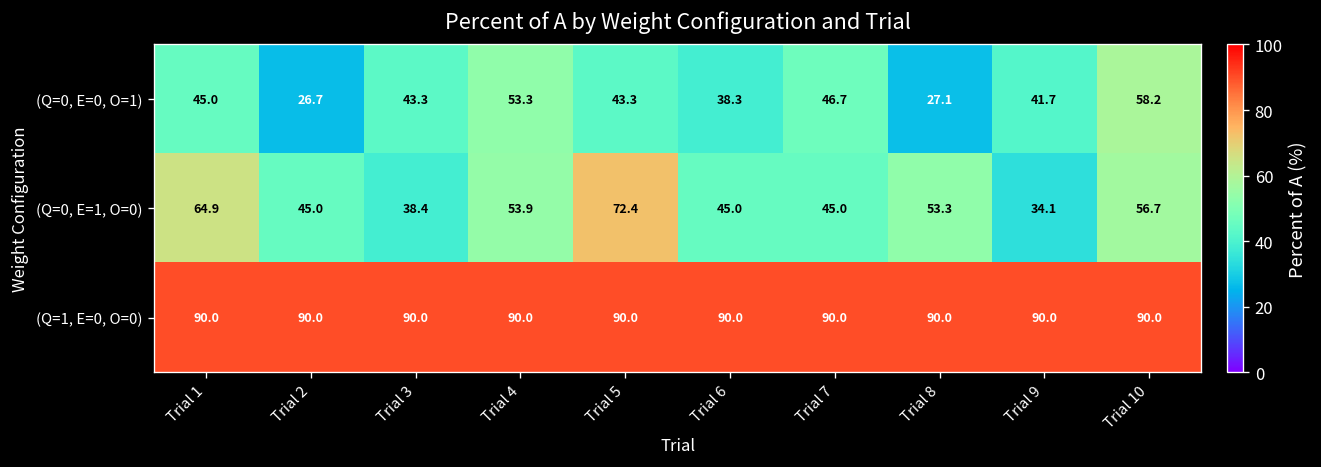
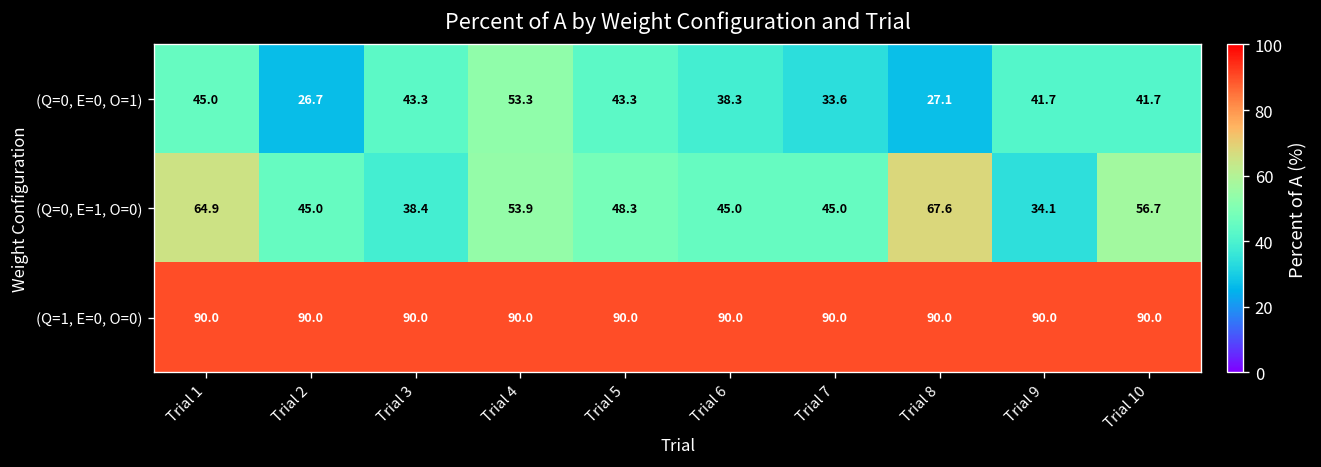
  {
    "(Q=0, E=0, O=1)": {
      "Trial 1": 45.0,
      "Trial 2": 26.7,
      "Trial 3": 43.3,
      "Trial 4": 53.3,
      "Trial 5": 43.3,
      "Trial 6": 38.3,
-     "Trial 7": 46.7,
+     "Trial 7": 33.6,
      "Trial 8": 27.1,
      "Trial 9": 41.7,
-     "Trial 10": 58.2
+     "Trial 10": 41.7
    },
    "(Q=0, E=1, O=0)": {
      "Trial 1": 64.9,
      "Trial 2": 45.0,
      "Trial 3": 38.4,
      "Trial 4": 53.9,
-     "Trial 5": 72.4,
+     "Trial 5": 48.3,
      "Trial 6": 45.0,
      "Trial 7": 45.0,
-     "Trial 8": 53.3,
+     "Trial 8": 67.6,
      "Trial 9": 34.1,
      "Trial 10": 56.7
    },
    "(Q=1, E=0, O=0)": {
      "Trial 1": 90.0,
      "Trial 2": 90.0,
      "Trial 3": 90.0,
      "Trial 4": 90.0,
      "Trial 5": 90.0,
      "Trial 6": 90.0,
      "Trial 7": 90.0,
      "Trial 8": 90.0,
      "Trial 9": 90.0,
      "Trial 10": 90.0
    }
  }
